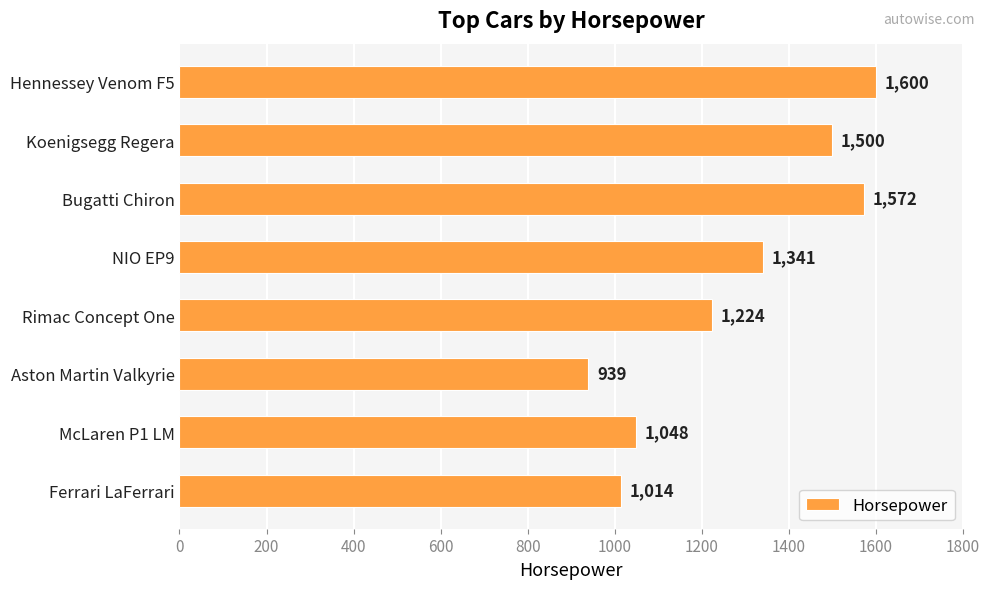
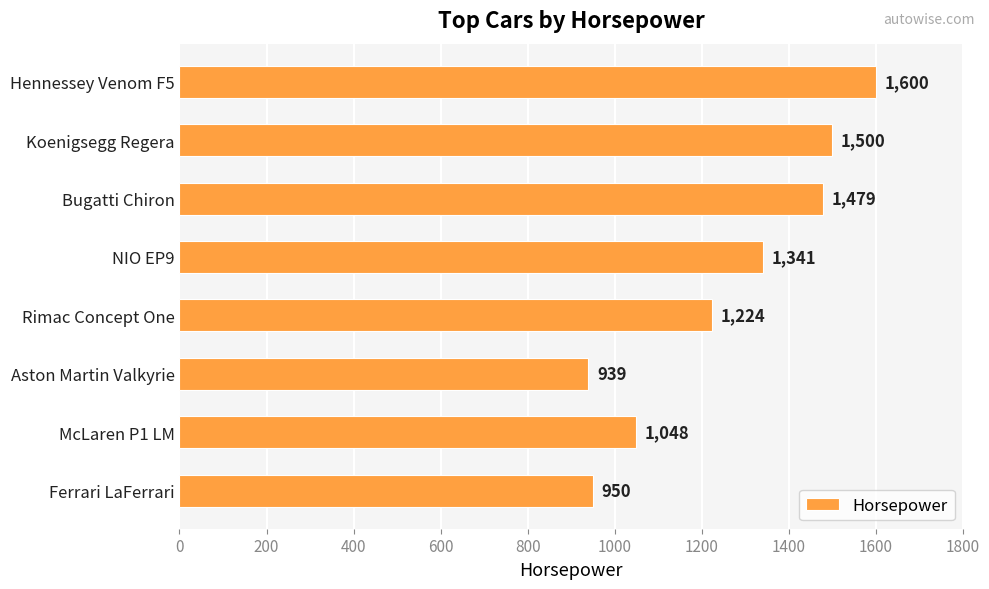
  {
    "Hennessey Venom F5": "1,600",
    "Koenigsegg Regera": "1,500",
-   "Bugatti Chiron": "1,572",
+   "Bugatti Chiron": "1,479",
    "NIO EP9": "1,341",
    "Rimac Concept One": "1,224",
    "Aston Martin Valkyrie": "939",
    "McLaren P1 LM": "1,048",
-   "Ferrari LaFerrari": "1,014"
+   "Ferrari LaFerrari": "950"
  }
